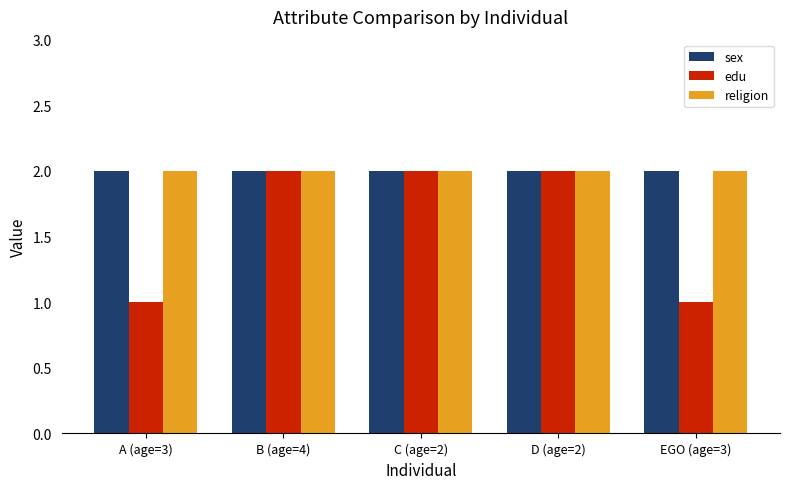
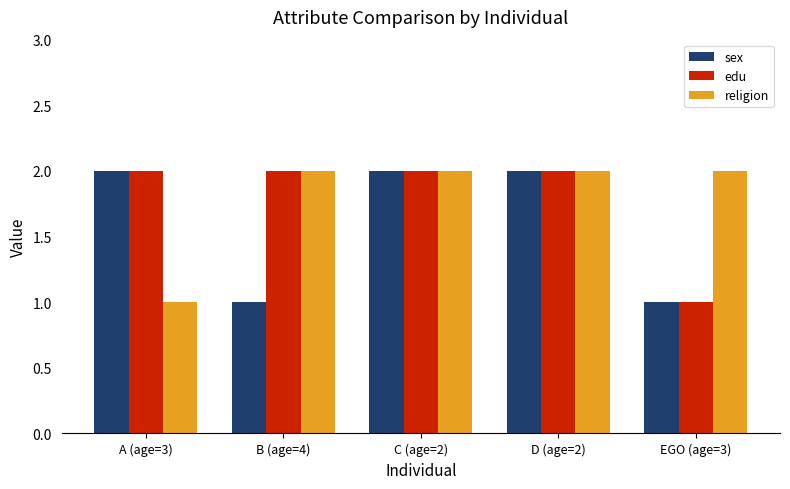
  {
    "sex": {
      "A (age=3)": 2,
-     "B (age=4)": 2,
+     "B (age=4)": 1,
      "C (age=2)": 2,
      "D (age=2)": 2,
-     "EGO (age=3)": 2
+     "EGO (age=3)": 1
    },
    "edu": {
-     "A (age=3)": 1,
+     "A (age=3)": 2,
      "B (age=4)": 2,
      "C (age=2)": 2,
      "D (age=2)": 2,
      "EGO (age=3)": 1
    },
    "religion": {
-     "A (age=3)": 2,
+     "A (age=3)": 1,
      "B (age=4)": 2,
      "C (age=2)": 2,
      "D (age=2)": 2,
      "EGO (age=3)": 2
    }
  }
